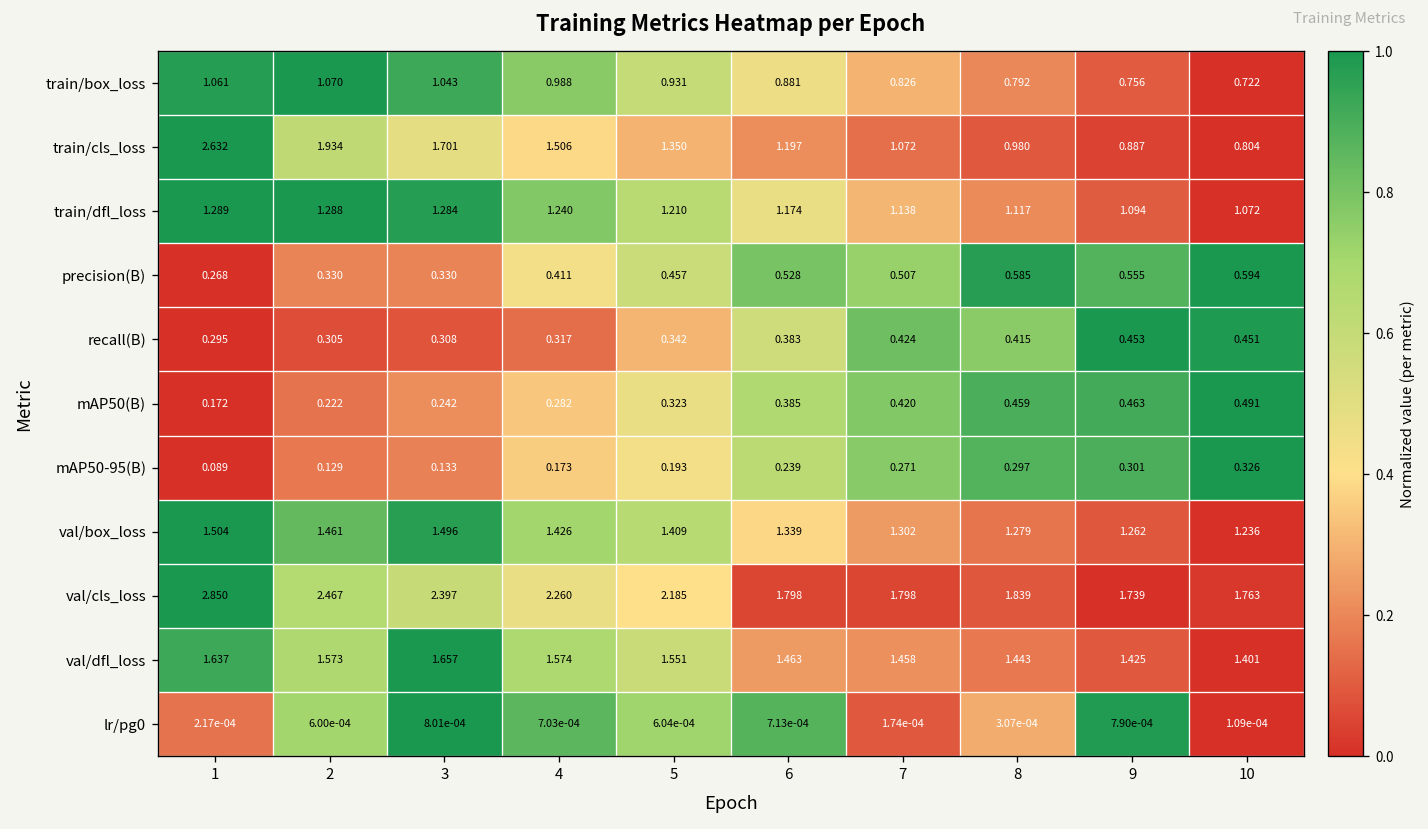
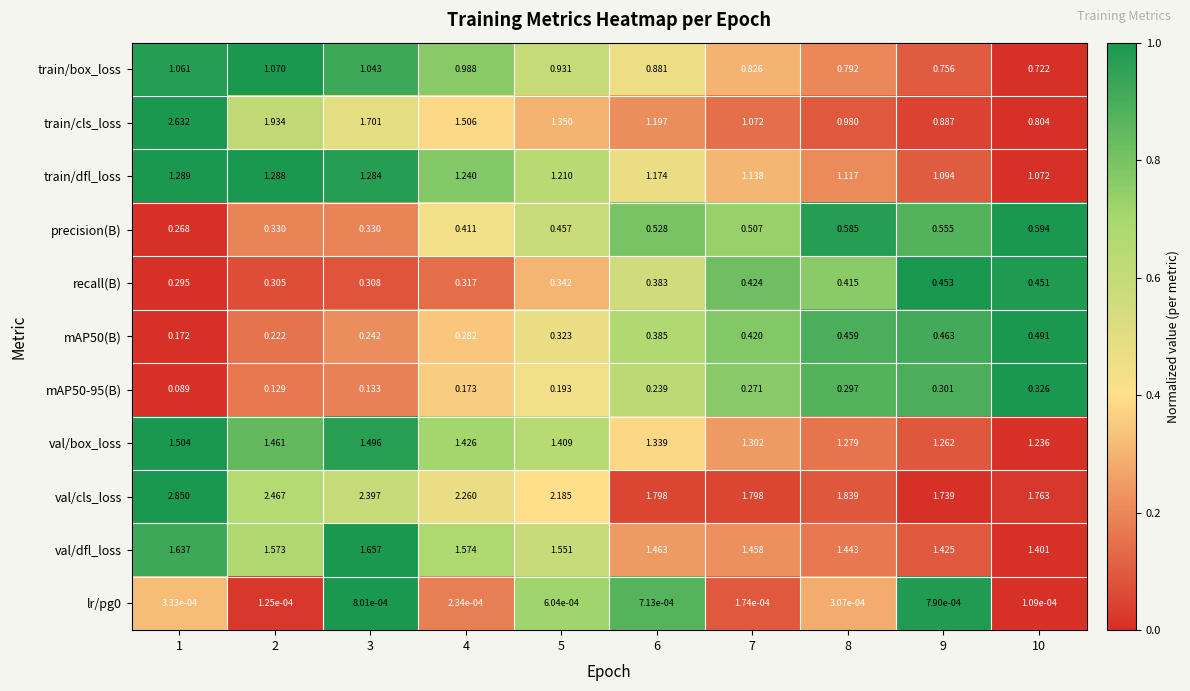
  {
    "train/box_loss": {
      "1": "1.061",
      "2": "1.070",
      "3": "1.043",
      "4": "0.988",
      "5": "0.931",
      "6": "0.881",
      "7": "0.826",
      "8": "0.792",
      "9": "0.756",
      "10": "0.722"
    },
    "train/cls_loss": {
      "1": "2.632",
      "2": "1.934",
      "3": "1.701",
      "4": "1.506",
      "5": "1.350",
      "6": "1.197",
      "7": "1.072",
      "8": "0.980",
      "9": "0.887",
      "10": "0.804"
    },
    "train/dfl_loss": {
      "1": "1.289",
      "2": "1.288",
      "3": "1.284",
      "4": "1.240",
      "5": "1.210",
      "6": "1.174",
      "7": "1.138",
      "8": "1.117",
      "9": "1.094",
      "10": "1.072"
    },
    "precision(B)": {
      "1": "0.268",
      "2": "0.330",
      "3": "0.330",
      "4": "0.411",
      "5": "0.457",
      "6": "0.528",
      "7": "0.507",
      "8": "0.585",
      "9": "0.555",
      "10": "0.594"
    },
    "recall(B)": {
      "1": "0.295",
      "2": "0.305",
      "3": "0.308",
      "4": "0.317",
      "5": "0.342",
      "6": "0.383",
      "7": "0.424",
      "8": "0.415",
      "9": "0.453",
      "10": "0.451"
    },
    "mAP50(B)": {
      "1": "0.172",
      "2": "0.222",
      "3": "0.242",
      "4": "0.282",
      "5": "0.323",
      "6": "0.385",
      "7": "0.420",
      "8": "0.459",
      "9": "0.463",
      "10": "0.491"
    },
    "mAP50-95(B)": {
      "1": "0.089",
      "2": "0.129",
      "3": "0.133",
      "4": "0.173",
      "5": "0.193",
      "6": "0.239",
      "7": "0.271",
      "8": "0.297",
      "9": "0.301",
      "10": "0.326"
    },
    "val/box_loss": {
      "1": "1.504",
      "2": "1.461",
      "3": "1.496",
      "4": "1.426",
      "5": "1.409",
      "6": "1.339",
      "7": "1.302",
      "8": "1.279",
      "9": "1.262",
      "10": "1.236"
    },
    "val/cls_loss": {
      "1": "2.850",
      "2": "2.467",
      "3": "2.397",
      "4": "2.260",
      "5": "2.185",
      "6": "1.798",
      "7": "1.798",
      "8": "1.839",
      "9": "1.739",
      "10": "1.763"
    },
    "val/dfl_loss": {
      "1": "1.637",
      "2": "1.573",
      "3": "1.657",
      "4": "1.574",
      "5": "1.551",
      "6": "1.463",
      "7": "1.458",
      "8": "1.443",
      "9": "1.425",
      "10": "1.401"
    },
    "lr/pg0": {
-     "1": "2.17e-04",
-     "2": "6.00e-04",
+     "1": "3.33e-04",
+     "2": "1.25e-04",
      "3": "8.01e-04",
-     "4": "7.03e-04",
+     "4": "2.34e-04",
      "5": "6.04e-04",
      "6": "7.13e-04",
      "7": "1.74e-04",
      "8": "3.07e-04",
      "9": "7.90e-04",
      "10": "1.09e-04"
    }
  }
